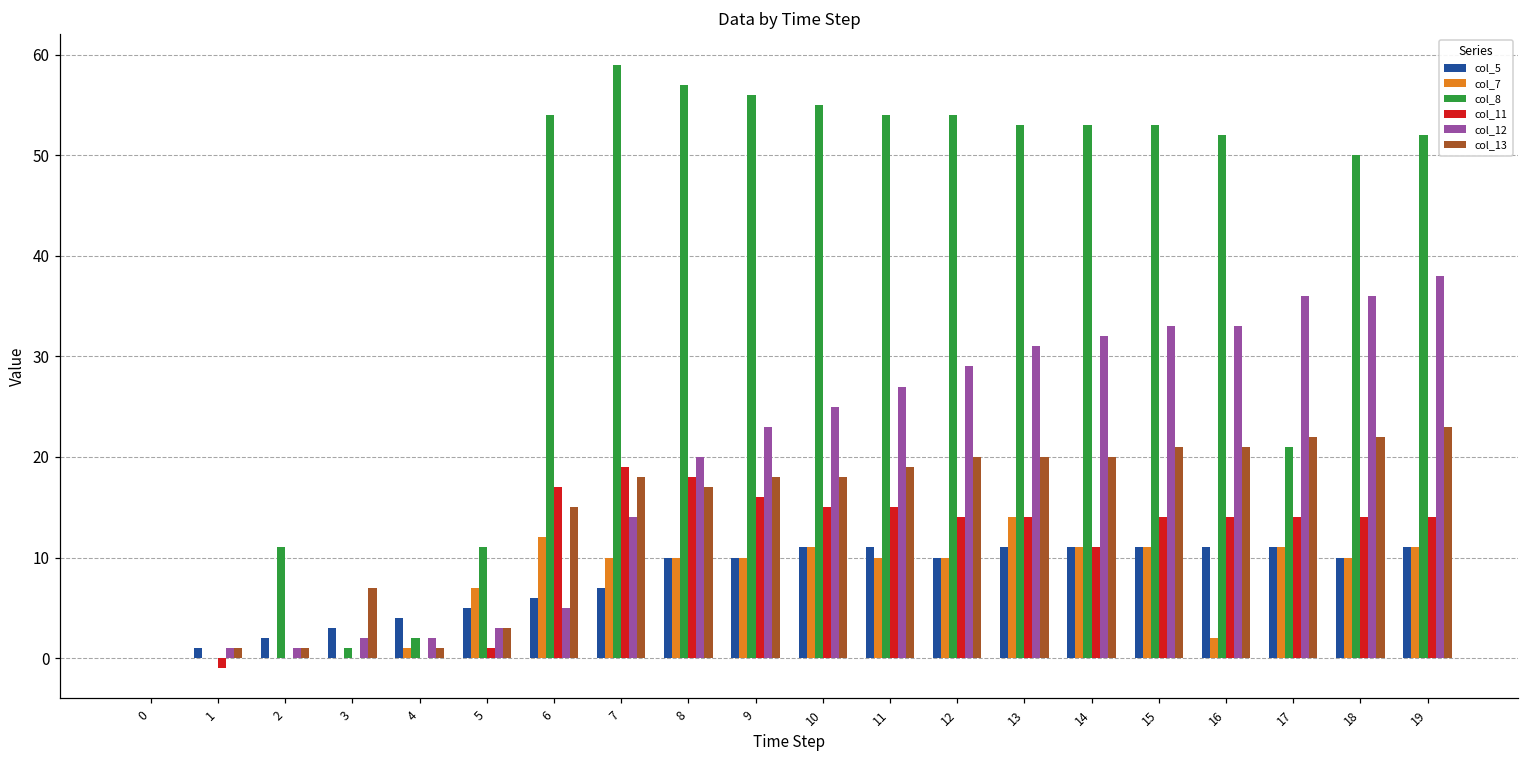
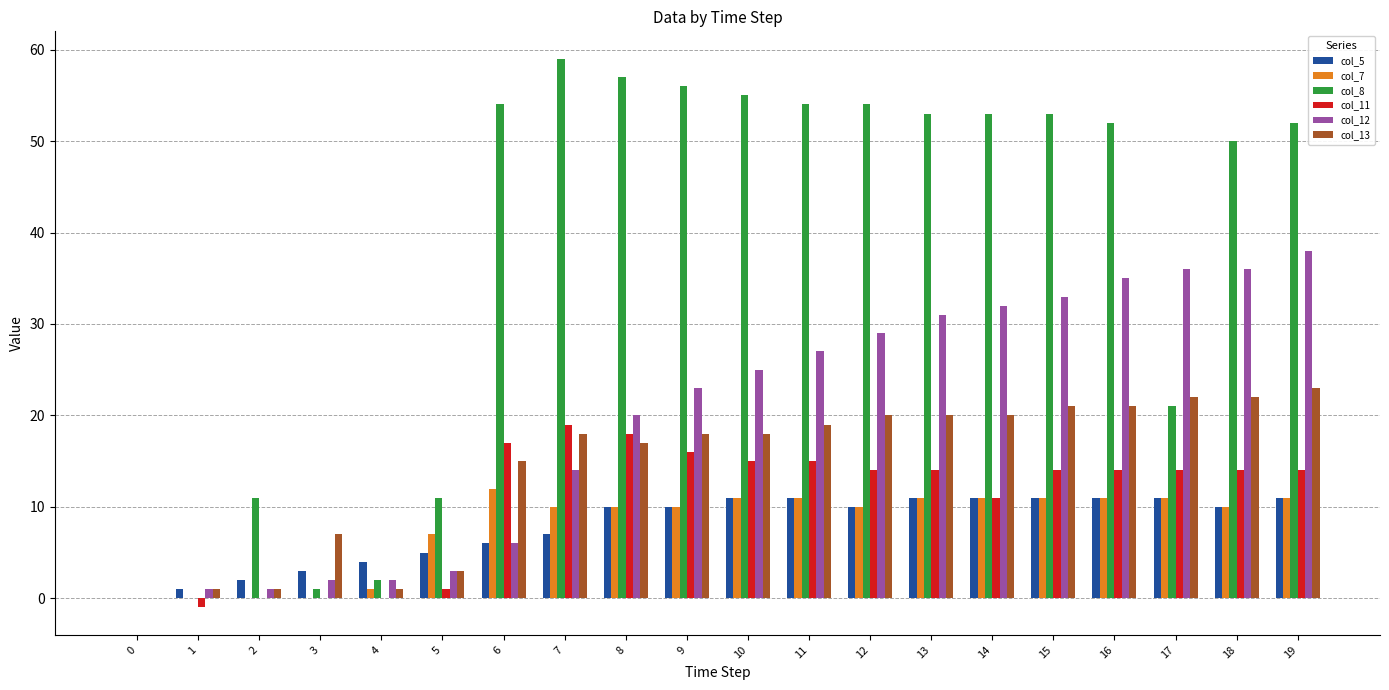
  {
    "col_5": {
      "0": 0,
      "1": 1,
      "2": 2,
      "3": 3,
      "4": 4,
      "5": 5,
      "6": 6,
      "7": 7,
      "8": 10,
      "9": 10,
      "10": 11,
      "11": 11,
      "12": 10,
      "13": 11,
      "14": 11,
      "15": 11,
      "16": 11,
      "17": 11,
      "18": 10,
      "19": 11
    },
    "col_7": {
      "0": 0,
      "1": 0,
      "2": 0,
      "3": 0,
      "4": 1,
      "5": 7,
      "6": 12,
      "7": 10,
      "8": 10,
      "9": 10,
      "10": 11,
-     "11": 10,
+     "11": 11,
      "12": 10,
-     "13": 14,
+     "13": 11,
      "14": 11,
      "15": 11,
-     "16": 2,
+     "16": 11,
      "17": 11,
      "18": 10,
      "19": 11
    },
    "col_8": {
      "0": 0,
      "1": 0,
      "2": 11,
      "3": 1,
      "4": 2,
      "5": 11,
      "6": 54,
      "7": 59,
      "8": 57,
      "9": 56,
      "10": 55,
      "11": 54,
      "12": 54,
      "13": 53,
      "14": 53,
      "15": 53,
      "16": 52,
      "17": 21,
      "18": 50,
      "19": 52
    },
    "col_11": {
      "0": 0,
      "1": -1,
      "2": 0,
      "3": 0,
      "4": 0,
      "5": 1,
      "6": 17,
      "7": 19,
      "8": 18,
      "9": 16,
      "10": 15,
      "11": 15,
      "12": 14,
      "13": 14,
      "14": 11,
      "15": 14,
      "16": 14,
      "17": 14,
      "18": 14,
      "19": 14
    },
    "col_12": {
      "0": 0,
      "1": 1,
      "2": 1,
      "3": 2,
      "4": 2,
      "5": 3,
-     "6": 5,
+     "6": 6,
      "7": 14,
      "8": 20,
      "9": 23,
      "10": 25,
      "11": 27,
      "12": 29,
      "13": 31,
      "14": 32,
      "15": 33,
-     "16": 33,
+     "16": 35,
      "17": 36,
      "18": 36,
      "19": 38
    },
    "col_13": {
      "0": 0,
      "1": 1,
      "2": 1,
      "3": 7,
      "4": 1,
      "5": 3,
      "6": 15,
      "7": 18,
      "8": 17,
      "9": 18,
      "10": 18,
      "11": 19,
      "12": 20,
      "13": 20,
      "14": 20,
      "15": 21,
      "16": 21,
      "17": 22,
      "18": 22,
      "19": 23
    }
  }
